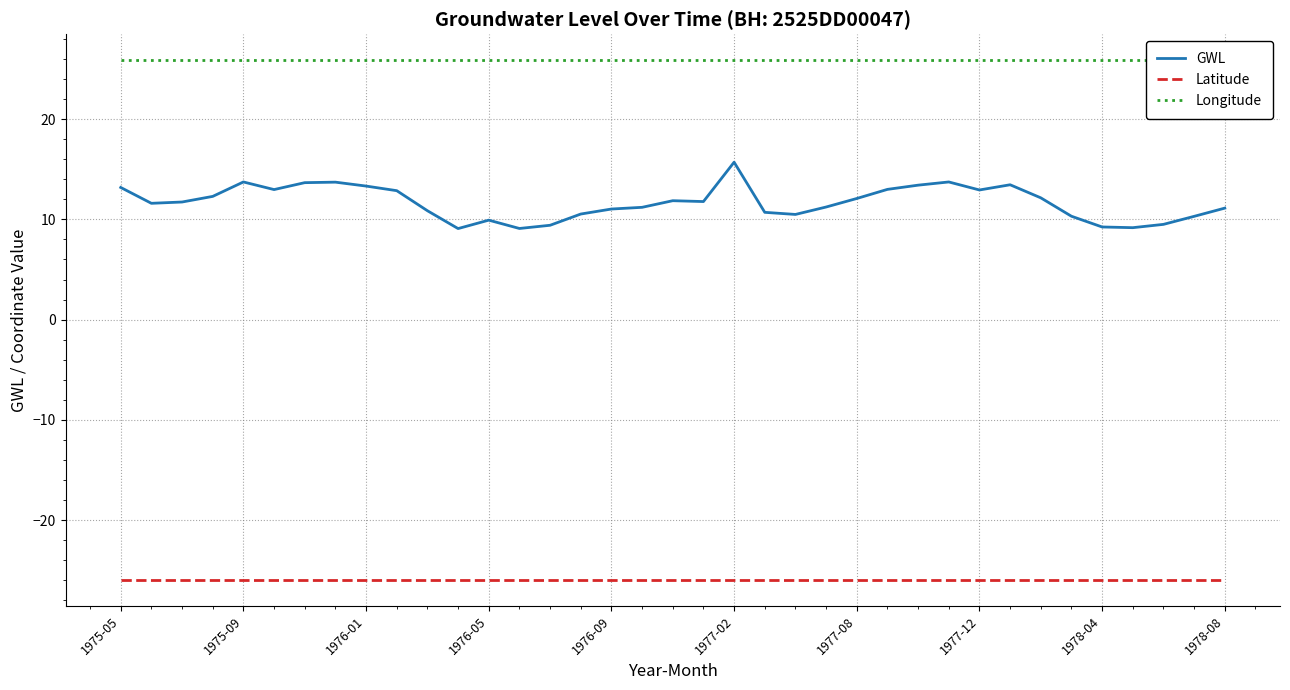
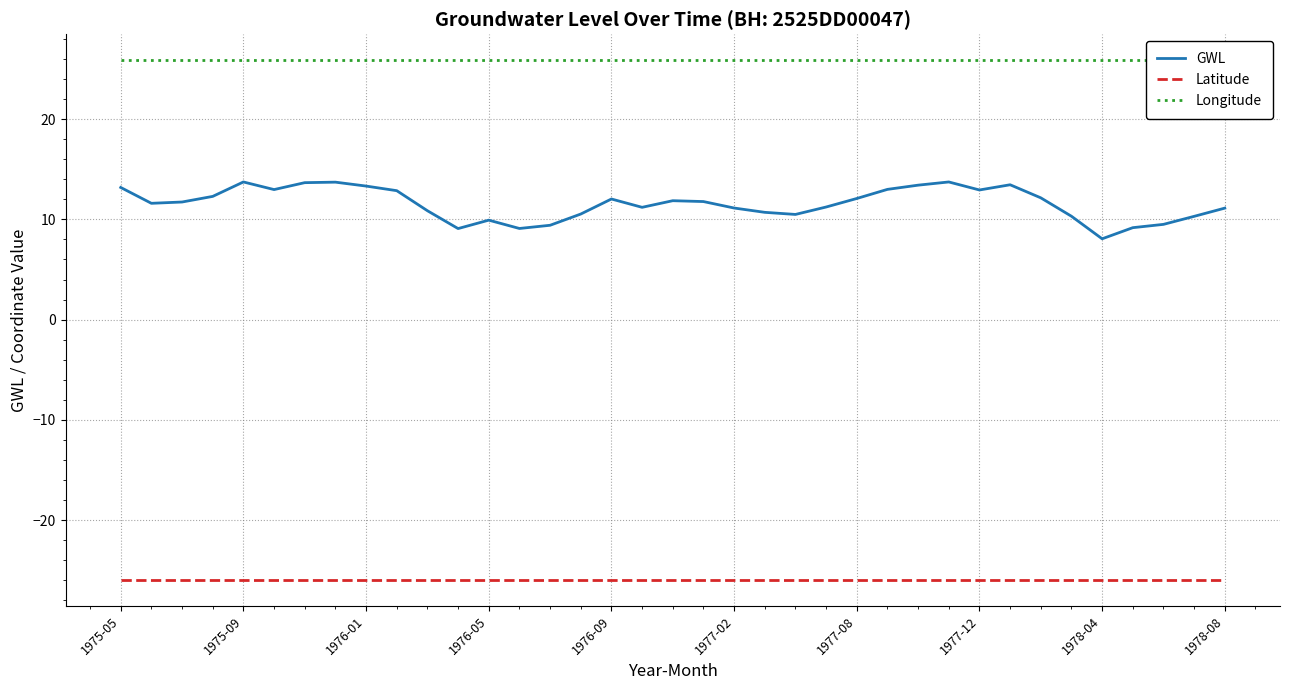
  {
    "GWL": {
      "1975-05": 13.2,
      "1975-09": 13.7,
      "1976-01": 13.3,
      "1976-05": 9.9,
-     "1976-09": 11.0,
-     "1977-02": 15.7,
+     "1976-09": 12.0,
+     "1977-02": 11.1,
      "1977-08": 12.1,
      "1977-12": 12.9,
-     "1978-04": 9.2,
+     "1978-04": 8.1,
      "1978-08": 11.1
    },
    "Latitude": {
      "1975-05": -26.0,
      "1975-09": -26.0,
      "1976-01": -26.0,
      "1976-05": -26.0,
      "1976-09": -26.0,
      "1977-02": -26.0,
      "1977-08": -26.0,
      "1977-12": -26.0,
      "1978-04": -26.0,
      "1978-08": -26.0
    },
    "Longitude": {
      "1975-05": 25.9,
      "1975-09": 25.9,
      "1976-01": 25.9,
      "1976-05": 25.9,
      "1976-09": 25.9,
      "1977-02": 25.9,
      "1977-08": 25.9,
      "1977-12": 25.9,
      "1978-04": 25.9
    }
  }
